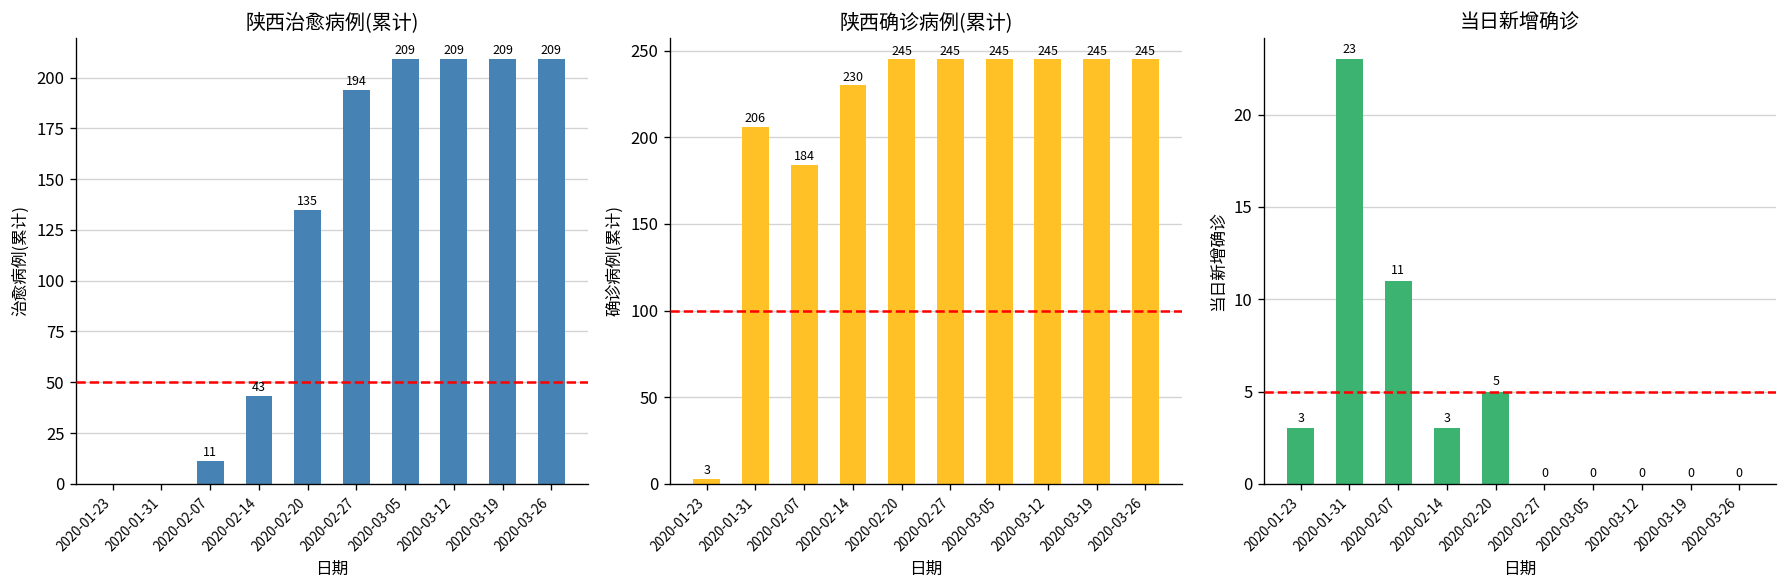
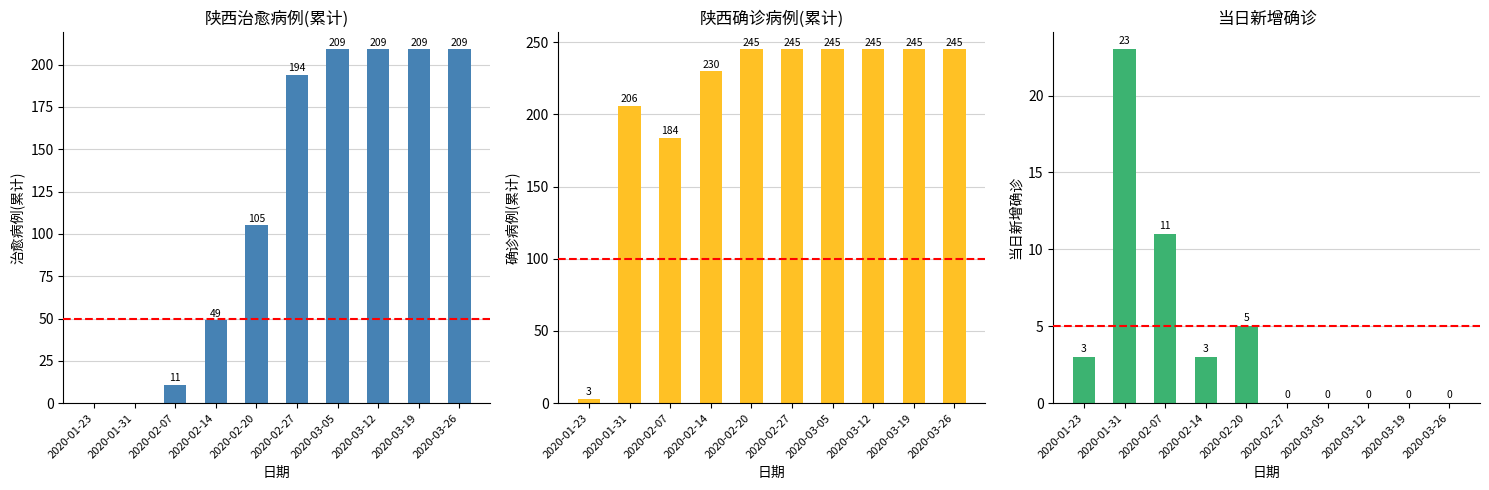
  {
    "陕西治愈病例(累计)": {
      "2020-02-07": 11,
-     "2020-02-14": 43,
-     "2020-02-20": 135,
+     "2020-02-14": 49,
+     "2020-02-20": 105,
      "2020-02-27": 194,
      "2020-03-05": 209,
      "2020-03-12": 209,
      "2020-03-19": 209,
      "2020-03-26": 209
    },
    "陕西确诊病例(累计)": {
      "2020-01-23": 3,
      "2020-01-31": 206,
      "2020-02-07": 184,
      "2020-02-14": 230,
      "2020-02-20": 245,
      "2020-02-27": 245,
      "2020-03-05": 245,
      "2020-03-12": 245,
      "2020-03-19": 245,
      "2020-03-26": 245
    },
    "当日新增确诊": {
      "2020-01-23": 3,
      "2020-01-31": 23,
      "2020-02-07": 11,
      "2020-02-14": 3,
      "2020-02-20": 5,
      "2020-02-27": 0,
      "2020-03-05": 0,
      "2020-03-12": 0,
      "2020-03-19": 0,
      "2020-03-26": 0
    }
  }
